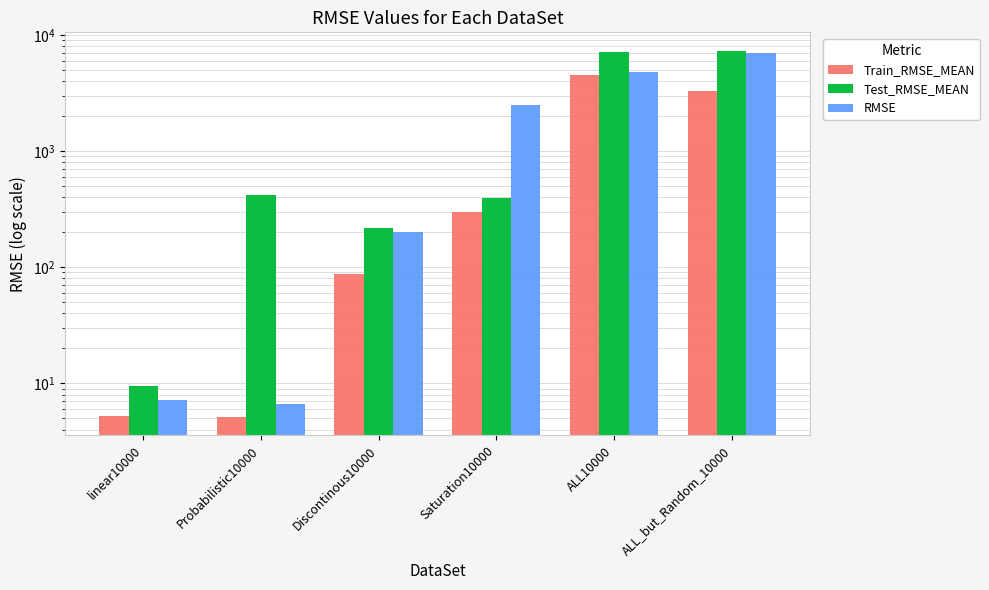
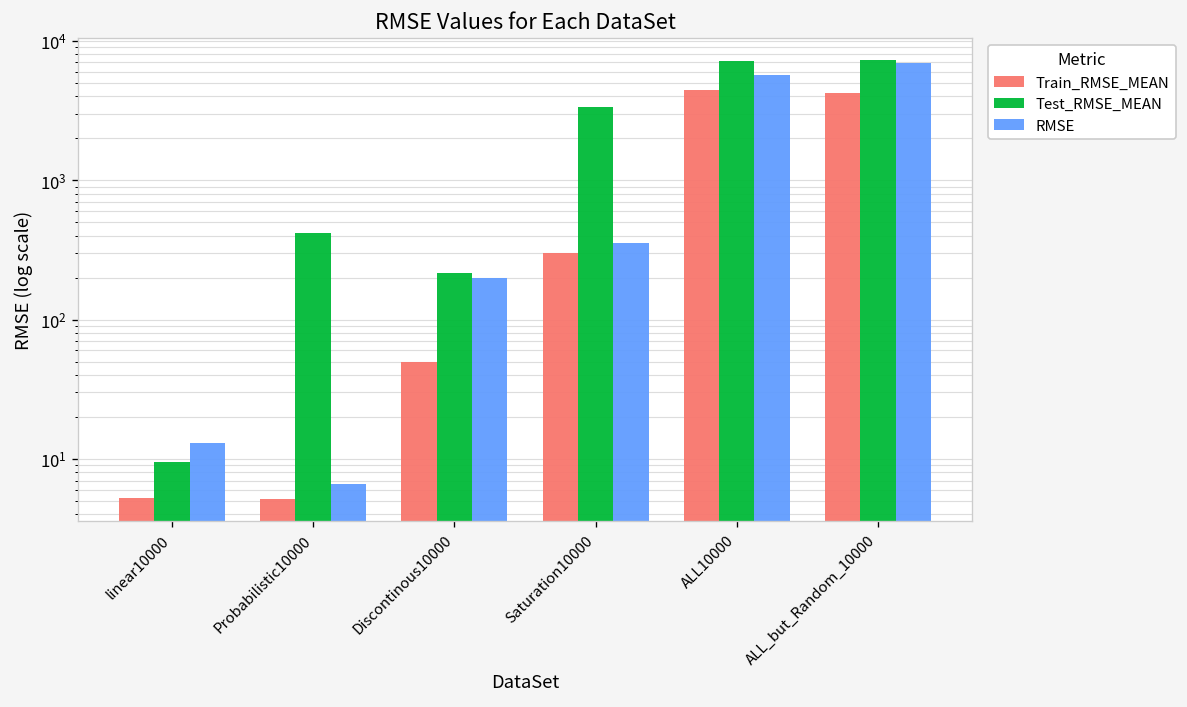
  {
    "Train_RMSE_MEAN": {
      "linear10000": 5,
      "Probabilistic10000": 5,
-     "Discontinous10000": 90,
+     "Discontinous10000": 50,
      "Saturation10000": 300,
      "ALL10000": 4500,
-     "ALL_but_Random_10000": 3300
+     "ALL_but_Random_10000": 4200
    },
    "Test_RMSE_MEAN": {
      "linear10000": 9,
      "Probabilistic10000": 420,
      "Discontinous10000": 220,
-     "Saturation10000": 400,
+     "Saturation10000": 3400,
      "ALL10000": 7000,
      "ALL_but_Random_10000": 7000
    },
    "RMSE": {
-     "linear10000": 7,
+     "linear10000": 13,
      "Probabilistic10000": 7,
      "Discontinous10000": 200,
-     "Saturation10000": 2500,
-     "ALL10000": 4800,
+     "Saturation10000": 350,
+     "ALL10000": 6000,
      "ALL_but_Random_10000": 7000
    }
  }
